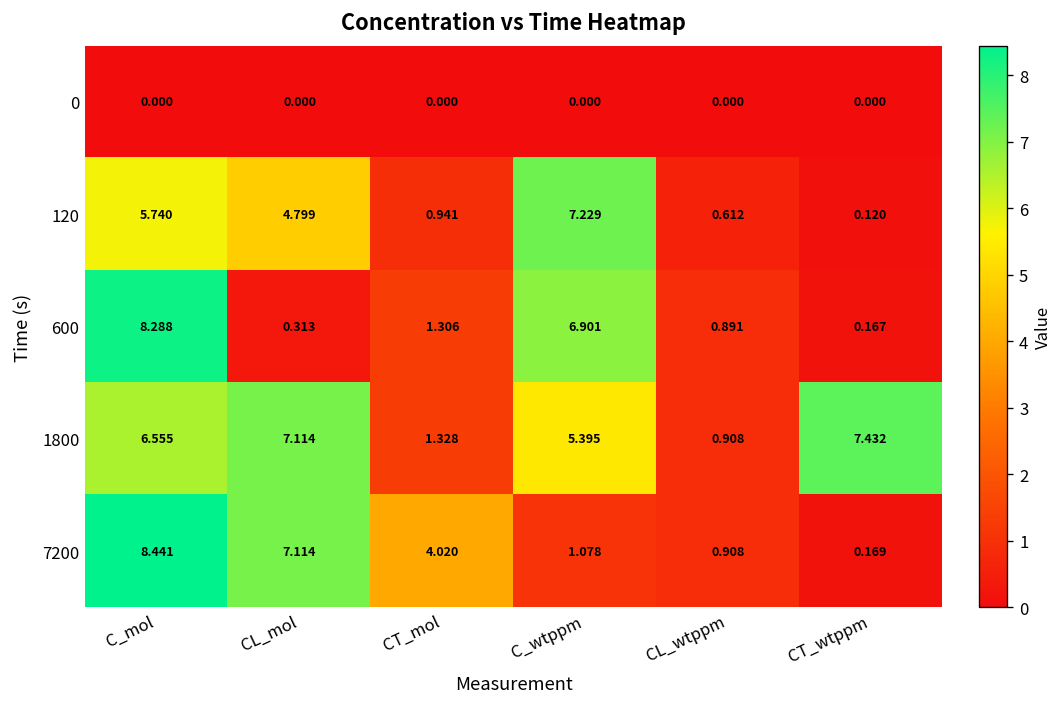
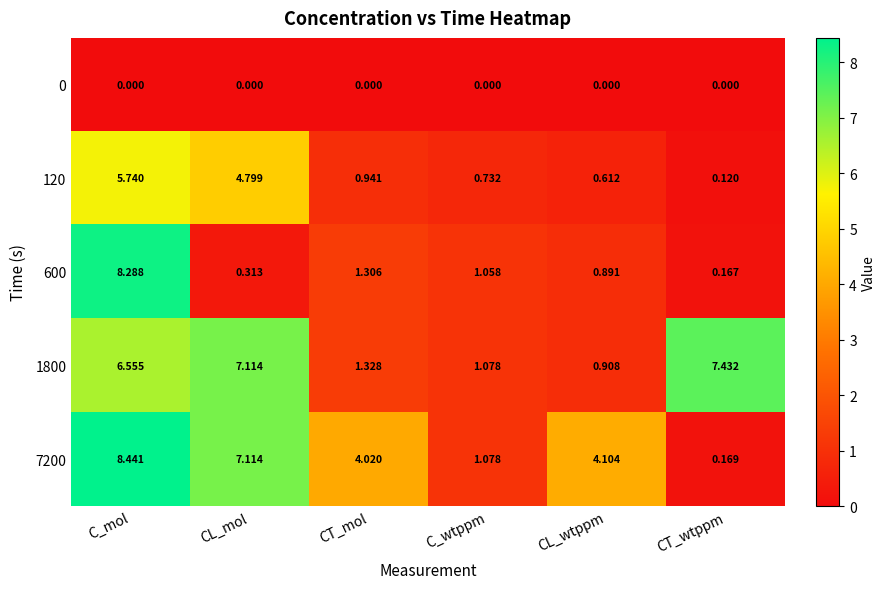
  {
    "0": {
      "C_mol": 0.000,
      "CL_mol": 0.000,
      "CT_mol": 0.000,
      "C_wtppm": 0.000,
      "CL_wtppm": 0.000,
      "CT_wtppm": 0.000
    },
    "120": {
      "C_mol": 5.740,
      "CL_mol": 4.799,
      "CT_mol": 0.941,
-     "C_wtppm": 7.229,
+     "C_wtppm": 0.732,
      "CL_wtppm": 0.612,
      "CT_wtppm": 0.120
    },
    "600": {
      "C_mol": 8.288,
      "CL_mol": 0.313,
      "CT_mol": 1.306,
-     "C_wtppm": 6.901,
+     "C_wtppm": 1.058,
      "CL_wtppm": 0.891,
      "CT_wtppm": 0.167
    },
    "1800": {
      "C_mol": 6.555,
      "CL_mol": 7.114,
      "CT_mol": 1.328,
-     "C_wtppm": 5.395,
+     "C_wtppm": 1.078,
      "CL_wtppm": 0.908,
      "CT_wtppm": 7.432
    },
    "7200": {
      "C_mol": 8.441,
      "CL_mol": 7.114,
      "CT_mol": 4.020,
      "C_wtppm": 1.078,
-     "CL_wtppm": 0.908,
+     "CL_wtppm": 4.104,
      "CT_wtppm": 0.169
    }
  }
